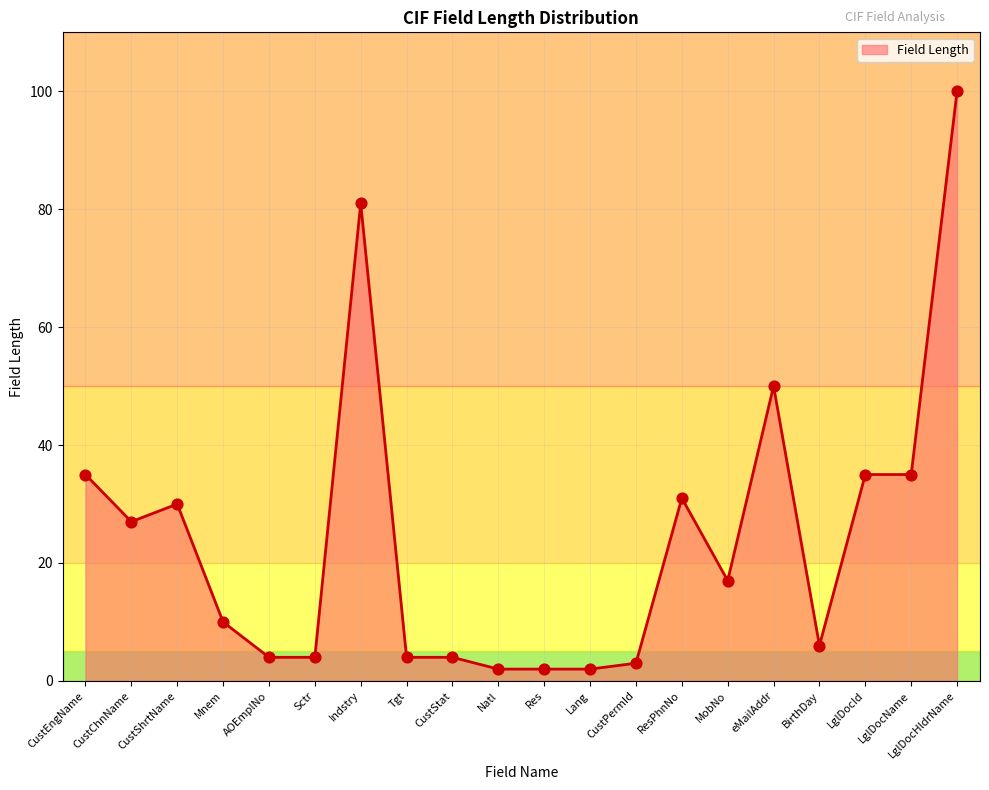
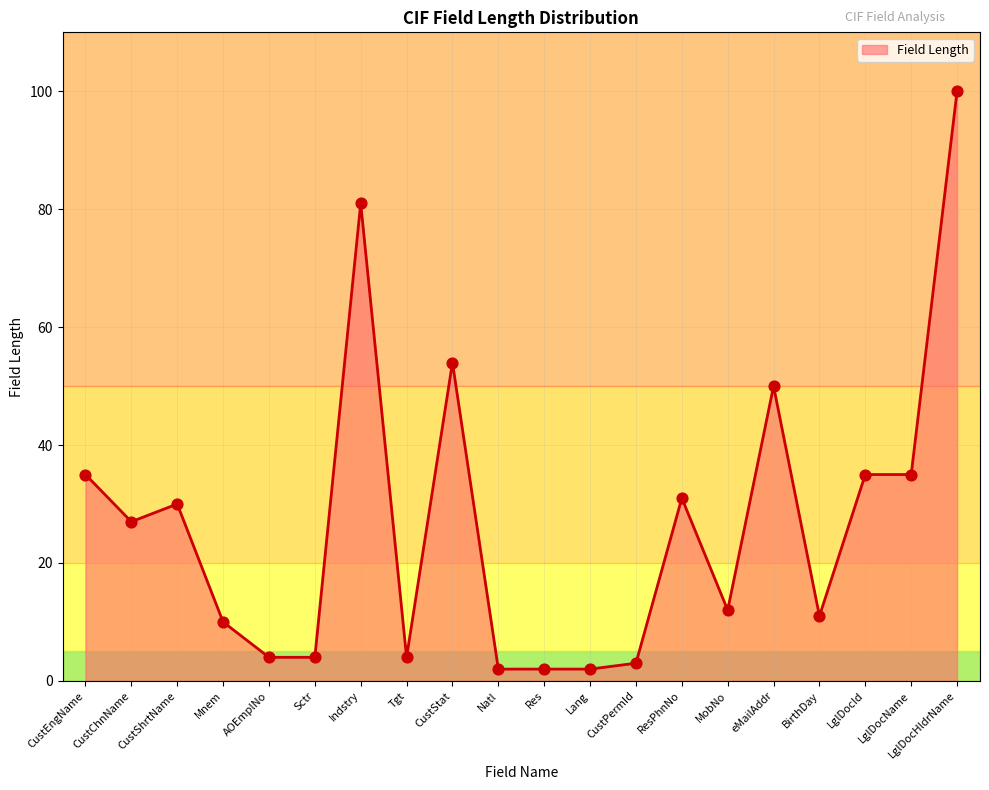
  {
    "CustEngName": 35,
    "CustChnName": 27,
    "CustShrtName": 30,
    "Mnem": 10,
    "AOEmplNo": 4,
    "Sctr": 4,
    "Indstry": 81,
    "Tgt": 4,
-   "CustStat": 4,
+   "CustStat": 54,
    "Natl": 2,
    "Res": 2,
    "Lang": 2,
    "CustPermId": 3,
    "ResPhnNo": 31,
-   "MobNo": 17,
+   "MobNo": 12,
    "eMailAddr": 50,
-   "BirthDay": 6,
+   "BirthDay": 11,
    "LglDocId": 35,
    "LglDocName": 35,
    "LglDocHldrName": 100
  }
